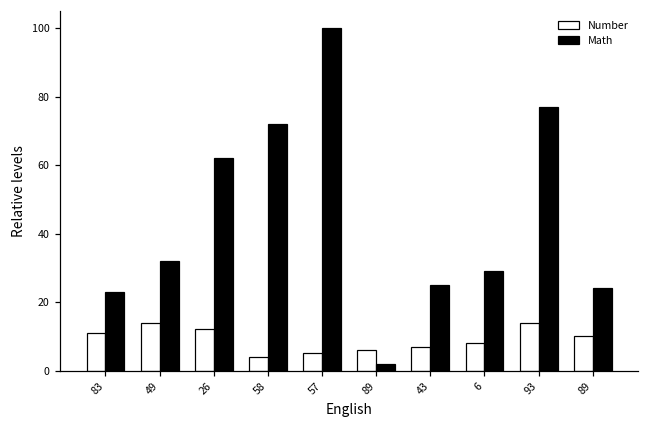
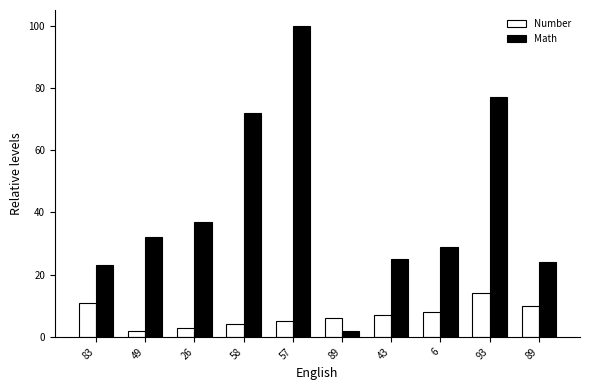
  {
    "Number": {
      "83": 11,
-     "49": 14,
-     "26": 12,
+     "49": 2,
+     "26": 3,
      "58": 4,
      "57": 5,
      "43": 7,
      "6": 8,
      "93": 14
    },
    "Math": {
      "83": 23,
      "49": 32,
-     "26": 62,
+     "26": 37,
      "58": 72,
      "57": 100,
      "43": 25,
      "6": 29,
      "93": 77
    }
  }
